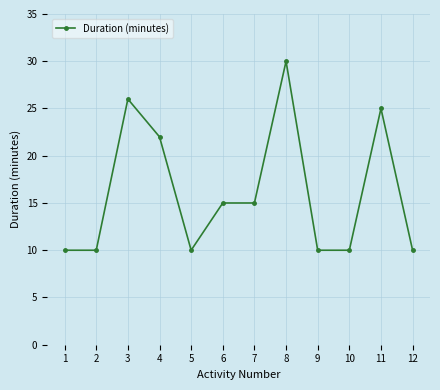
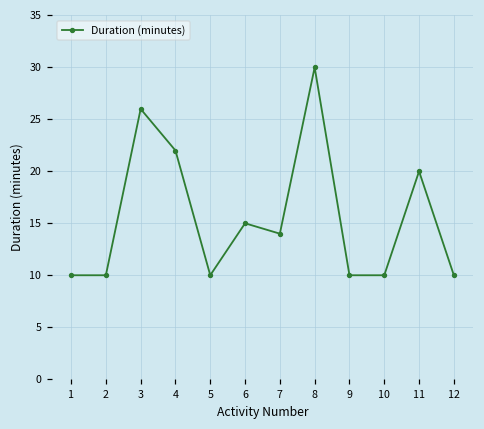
  {
    "1": 10,
    "2": 10,
    "3": 26,
    "4": 22,
    "5": 10,
    "6": 15,
-   "7": 15,
+   "7": 14,
    "8": 30,
    "9": 10,
    "10": 10,
-   "11": 25,
+   "11": 20,
    "12": 10
  }
